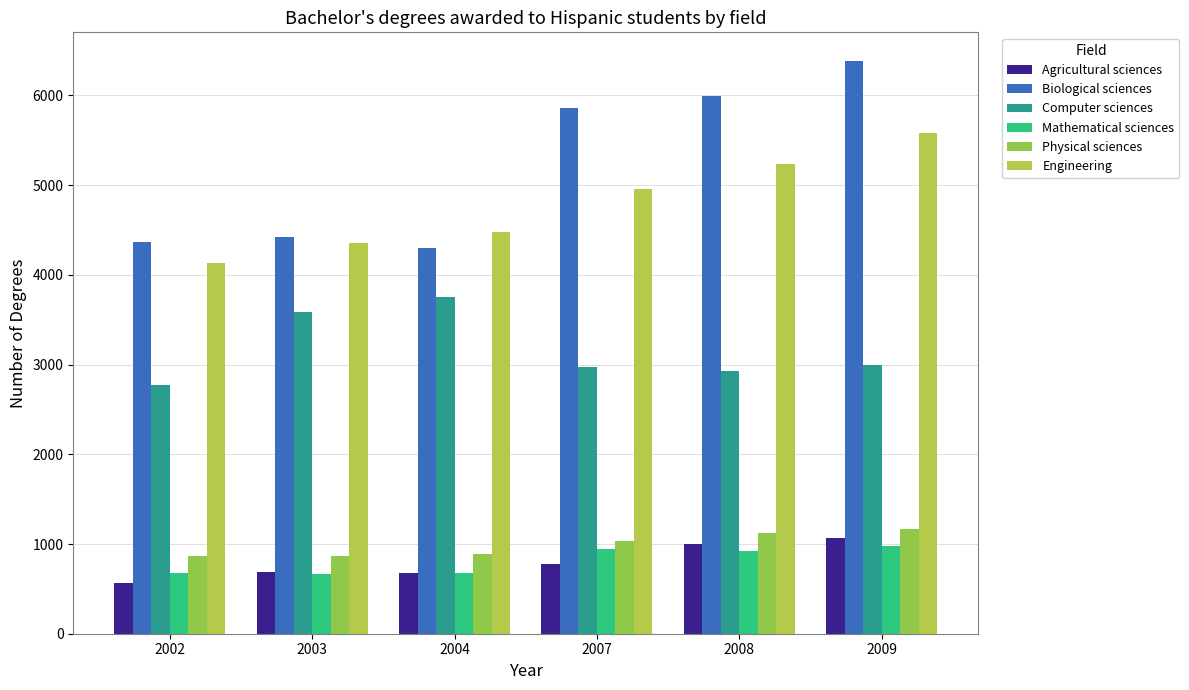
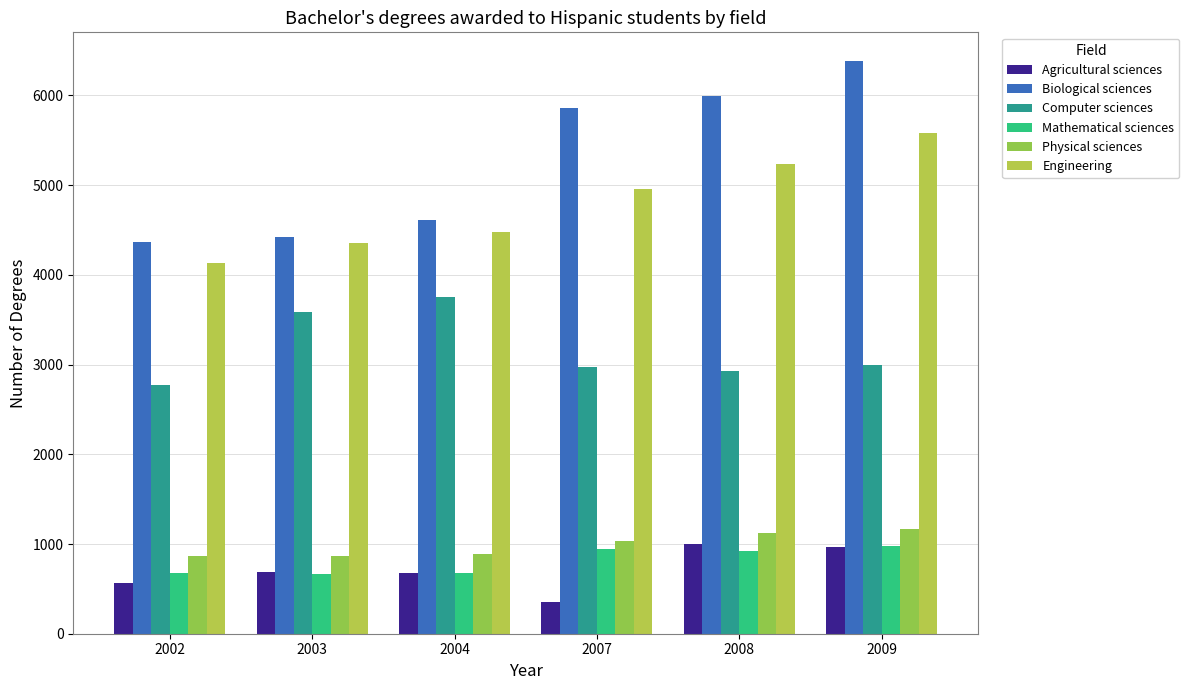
  {
    "Agricultural sciences": {
      "2002": 600,
      "2003": 700,
      "2004": 700,
-     "2007": 800,
+     "2007": 400,
      "2008": 1000,
-     "2009": 1100
+     "2009": 1000
    },
    "Biological sciences": {
      "2002": 4400,
      "2003": 4400,
-     "2004": 4300,
+     "2004": 4600,
      "2007": 5900,
      "2008": 6000,
      "2009": 6400
    }
  }
